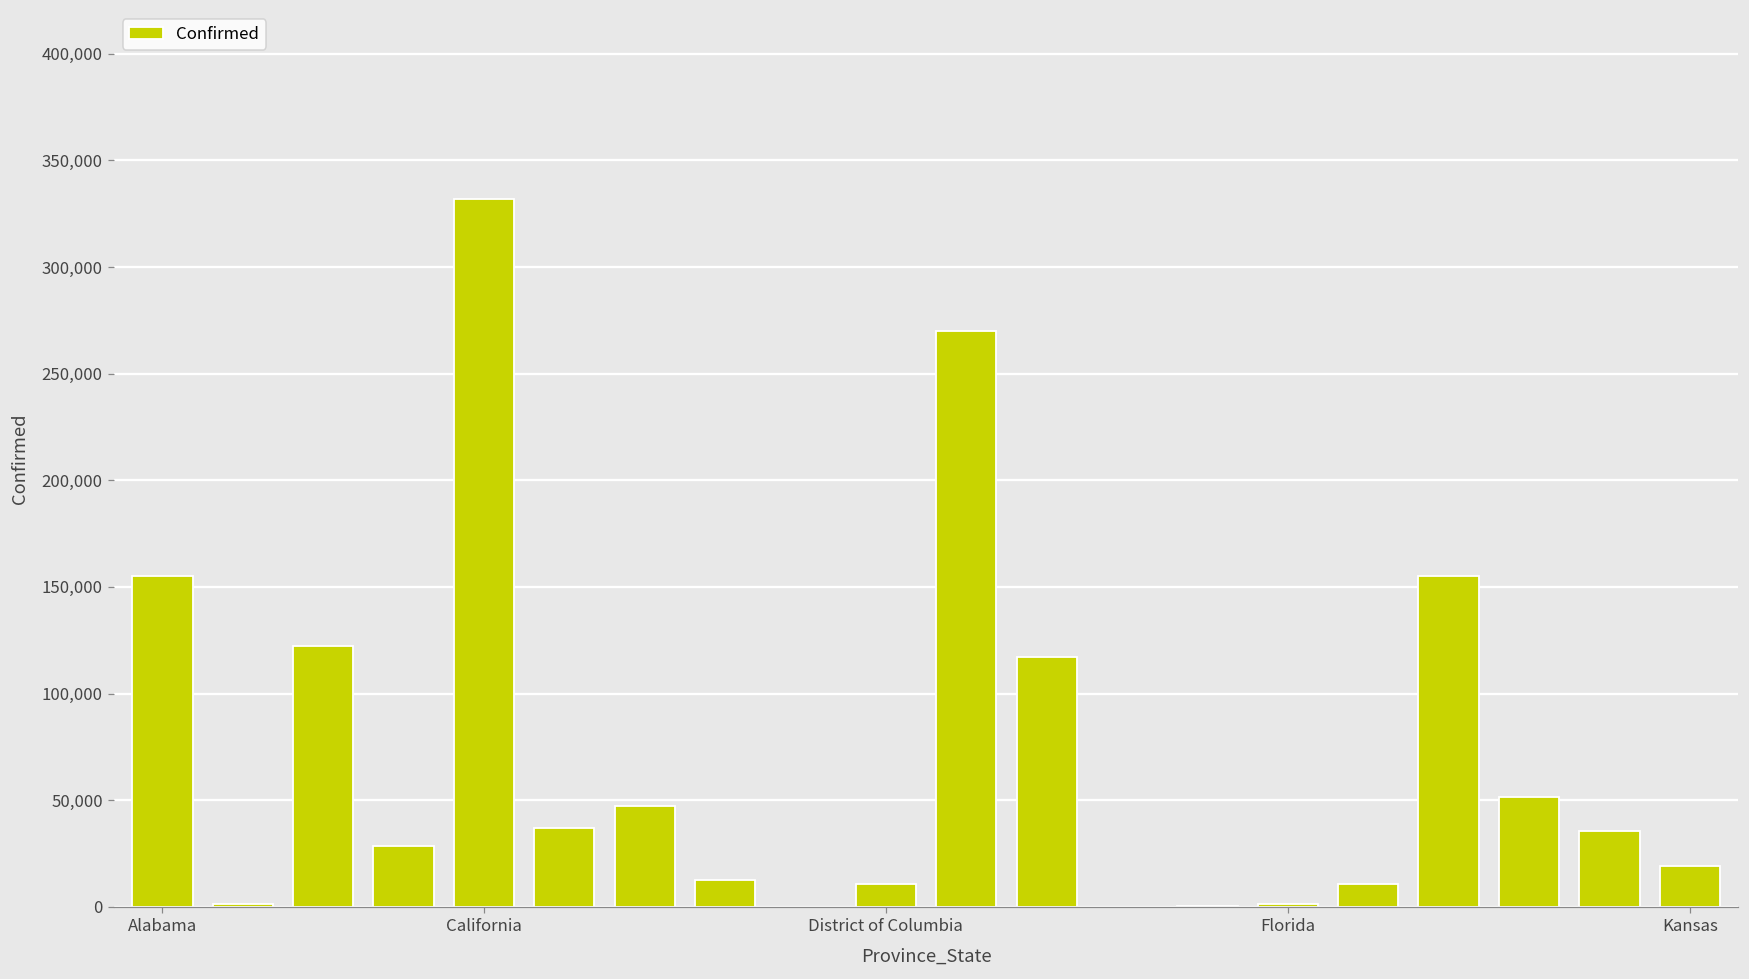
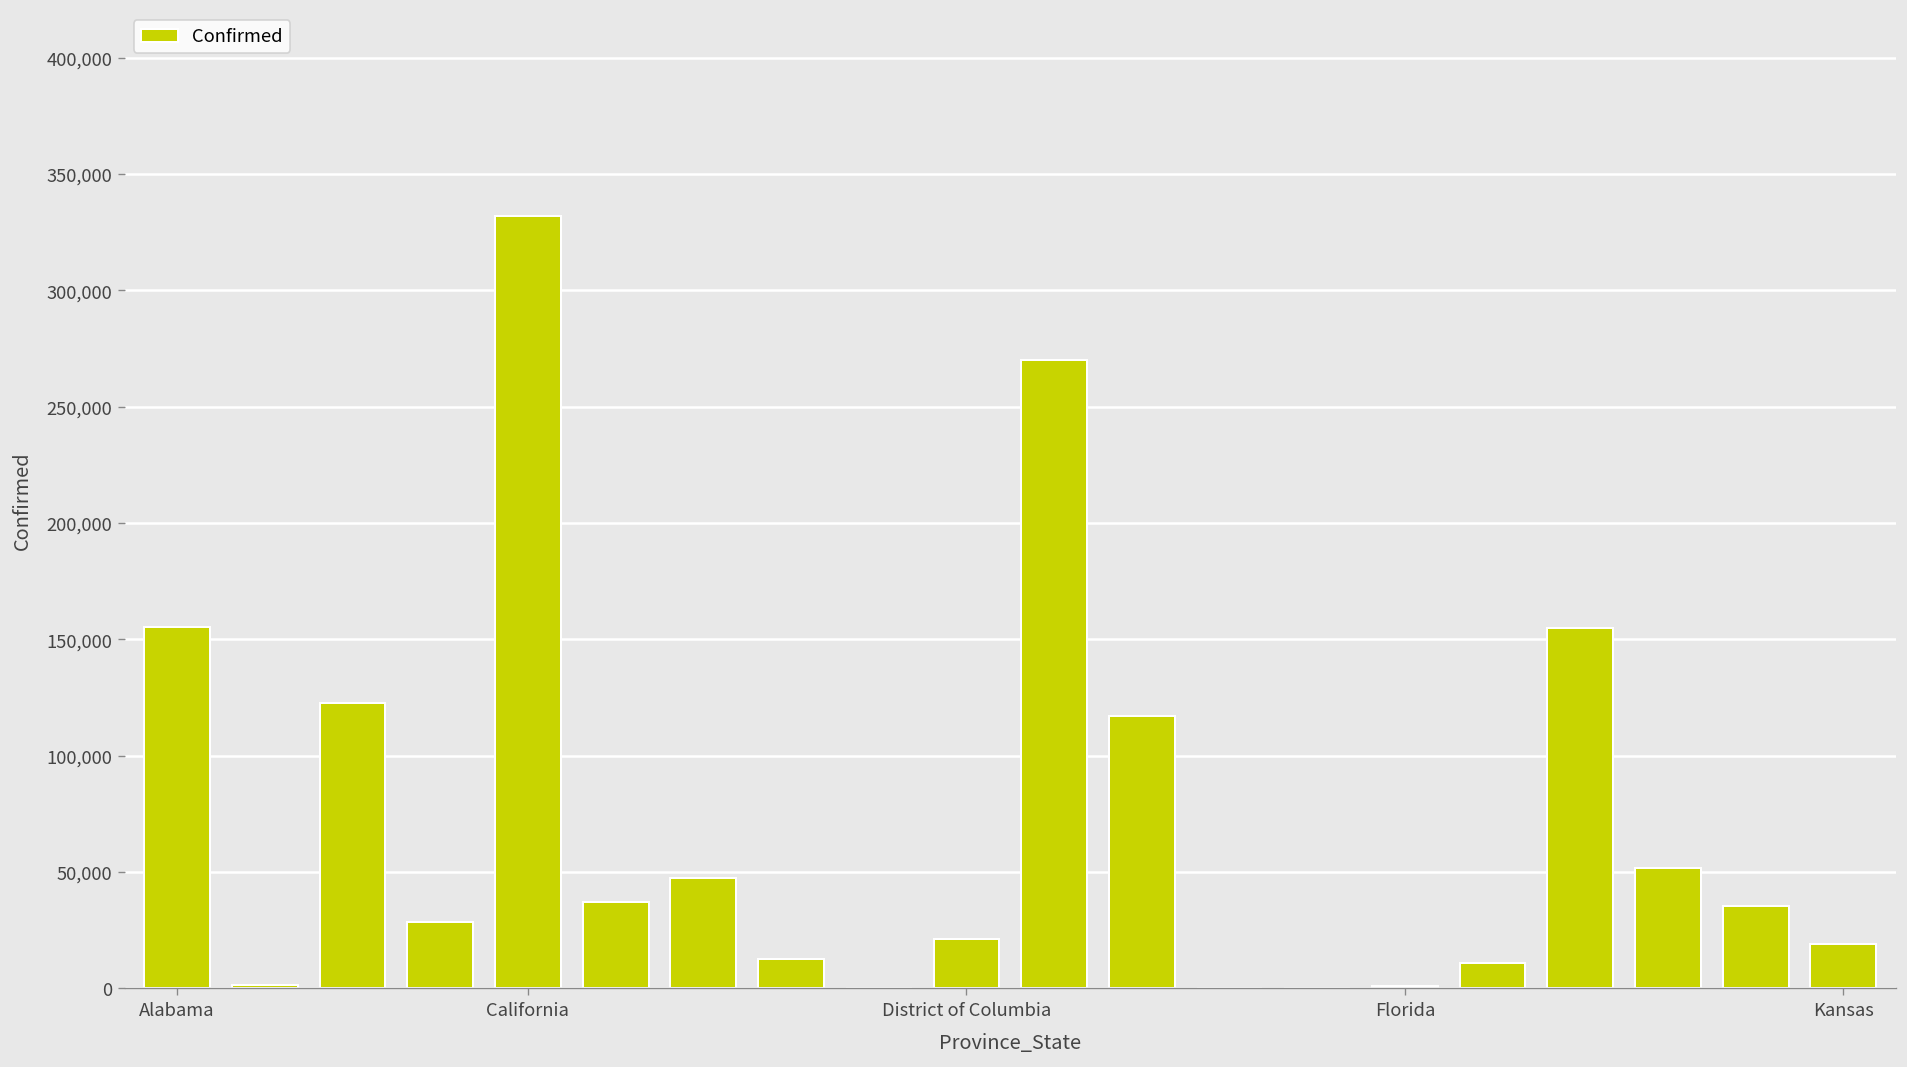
  {
    "Alabama": "155,000",
    "California": "332,000",
-   "District of Columbia": "11,000",
+   "District of Columbia": "21,000",
    "Kansas": "19,000"
  }
